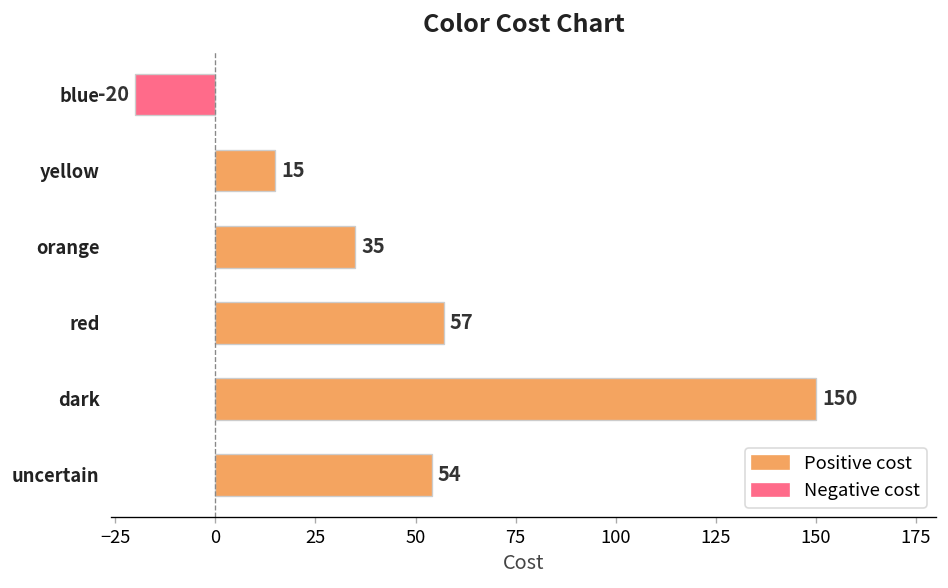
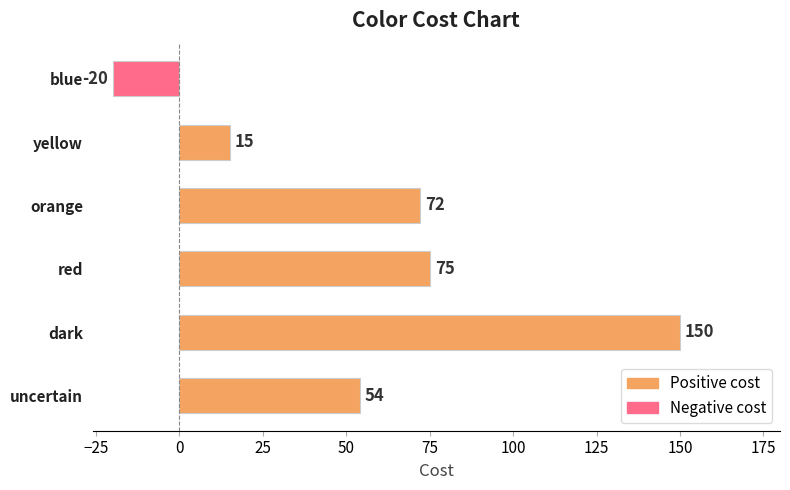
  {
    "blue": -20,
    "yellow": 15,
-   "orange": 35,
-   "red": 57,
+   "orange": 72,
+   "red": 75,
    "dark": 150,
    "uncertain": 54
  }
